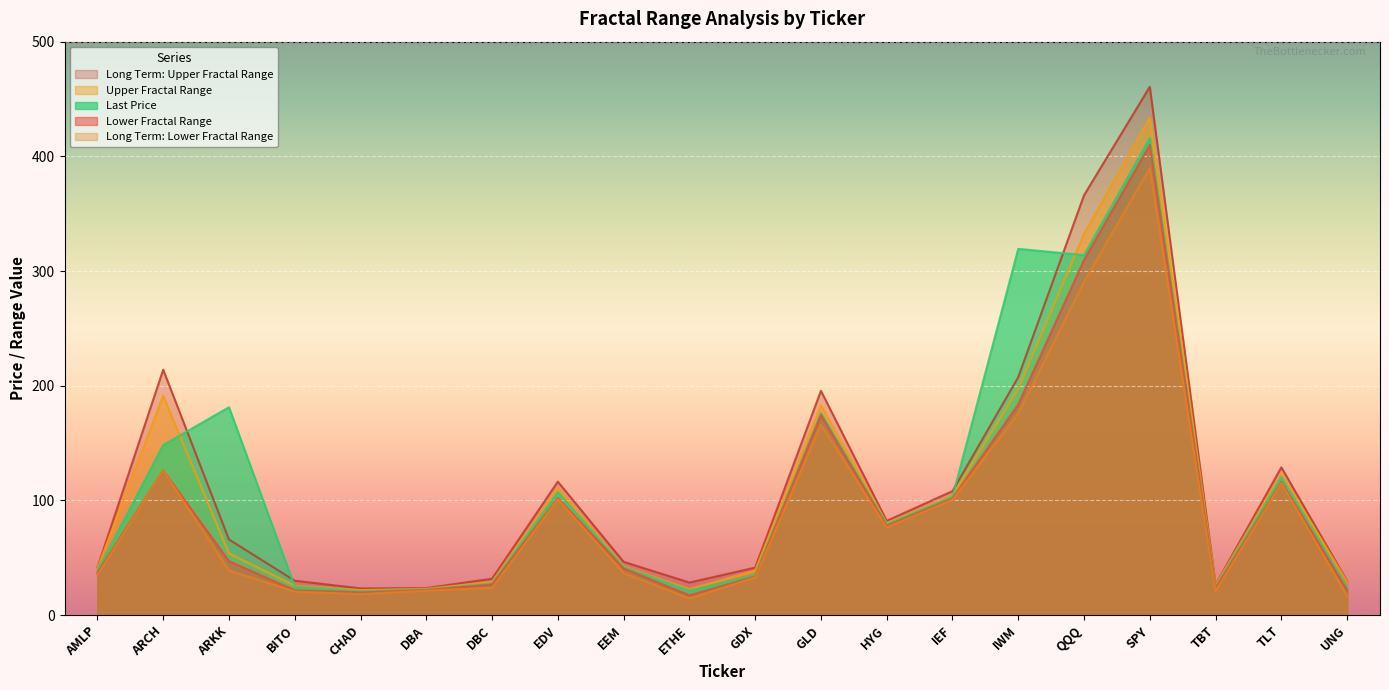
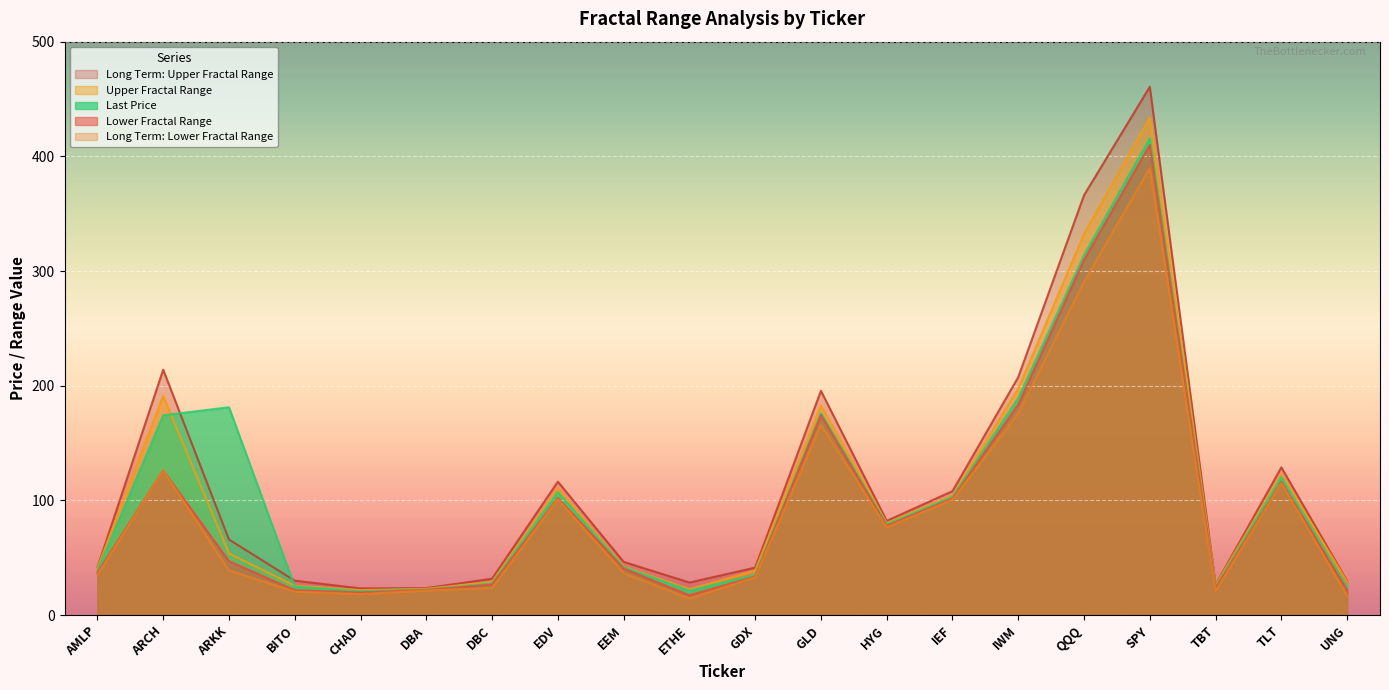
  {
    "Last Price": {
-     "ARCH": 148,
+     "ARCH": 174,
      "ARKK": 181,
      "EDV": 107,
-     "IWM": 319,
+     "IWM": 189,
      "QQQ": 314,
      "SPY": 416,
      "TLT": 120,
      "UNG": 24
    }
  }
